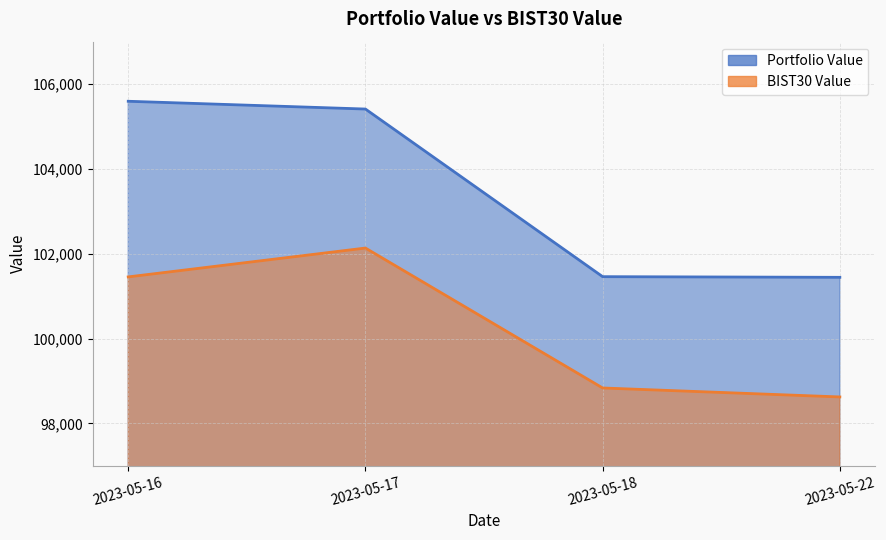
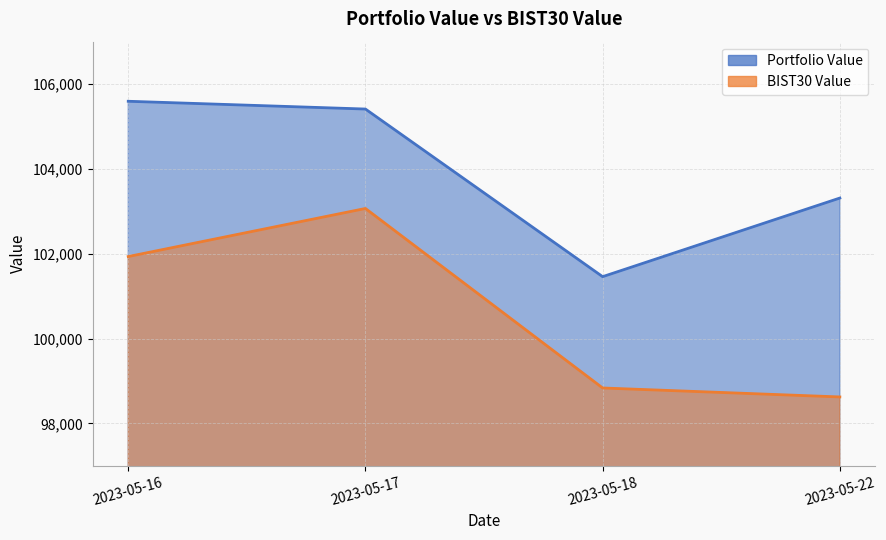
  {
    "Portfolio Value": {
      "2023-05-16": "105,600",
      "2023-05-17": "105,400",
      "2023-05-18": "101,500",
-     "2023-05-22": "101,400"
+     "2023-05-22": "103,300"
    },
    "BIST30 Value": {
-     "2023-05-16": "101,500",
-     "2023-05-17": "102,100",
+     "2023-05-16": "101,900",
+     "2023-05-17": "103,100",
      "2023-05-18": "98,800",
      "2023-05-22": "98,600"
    }
  }
